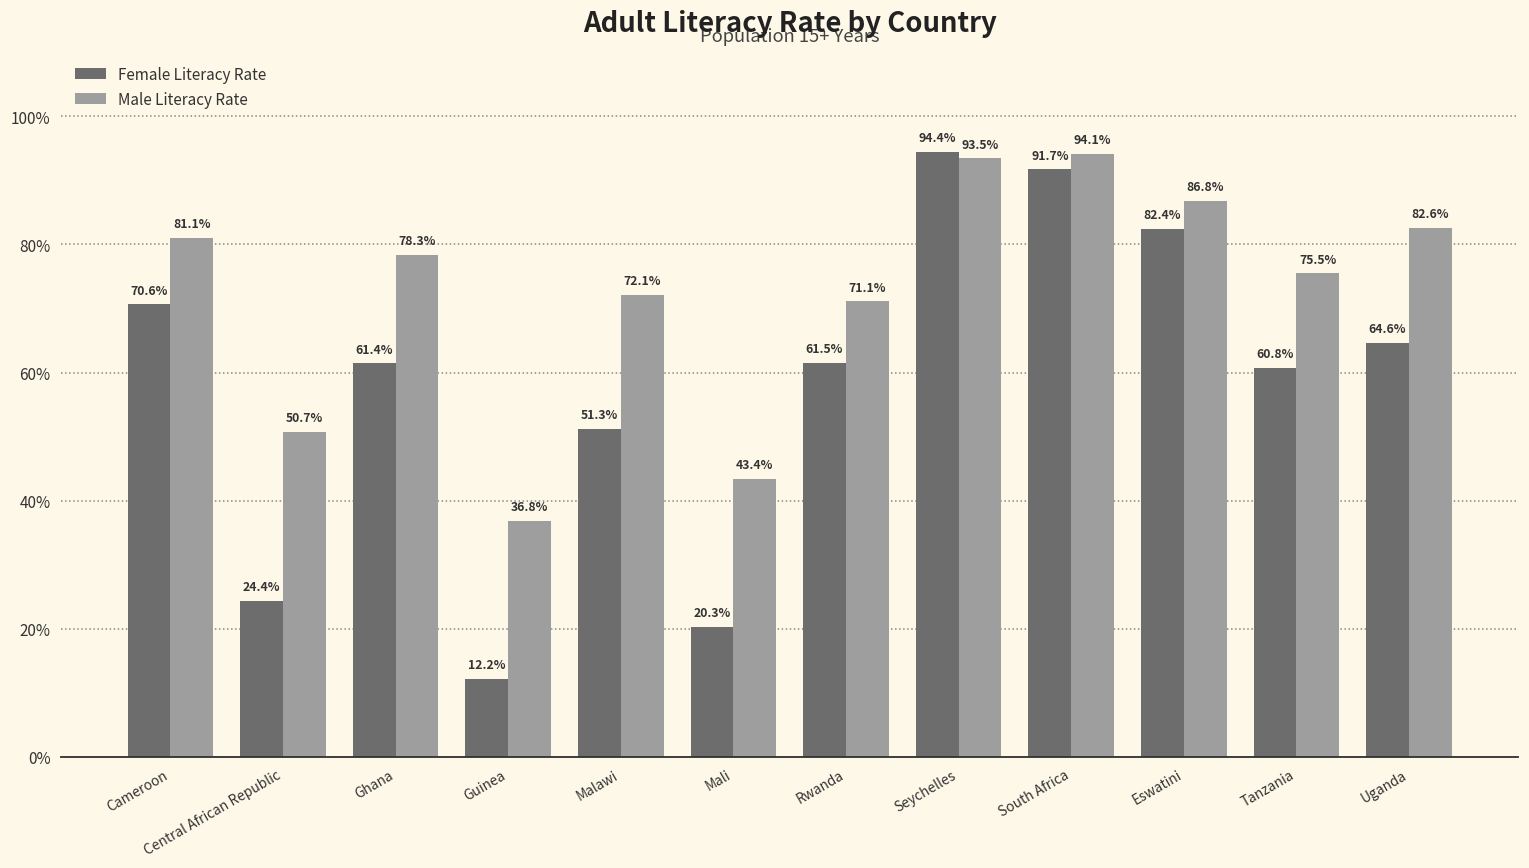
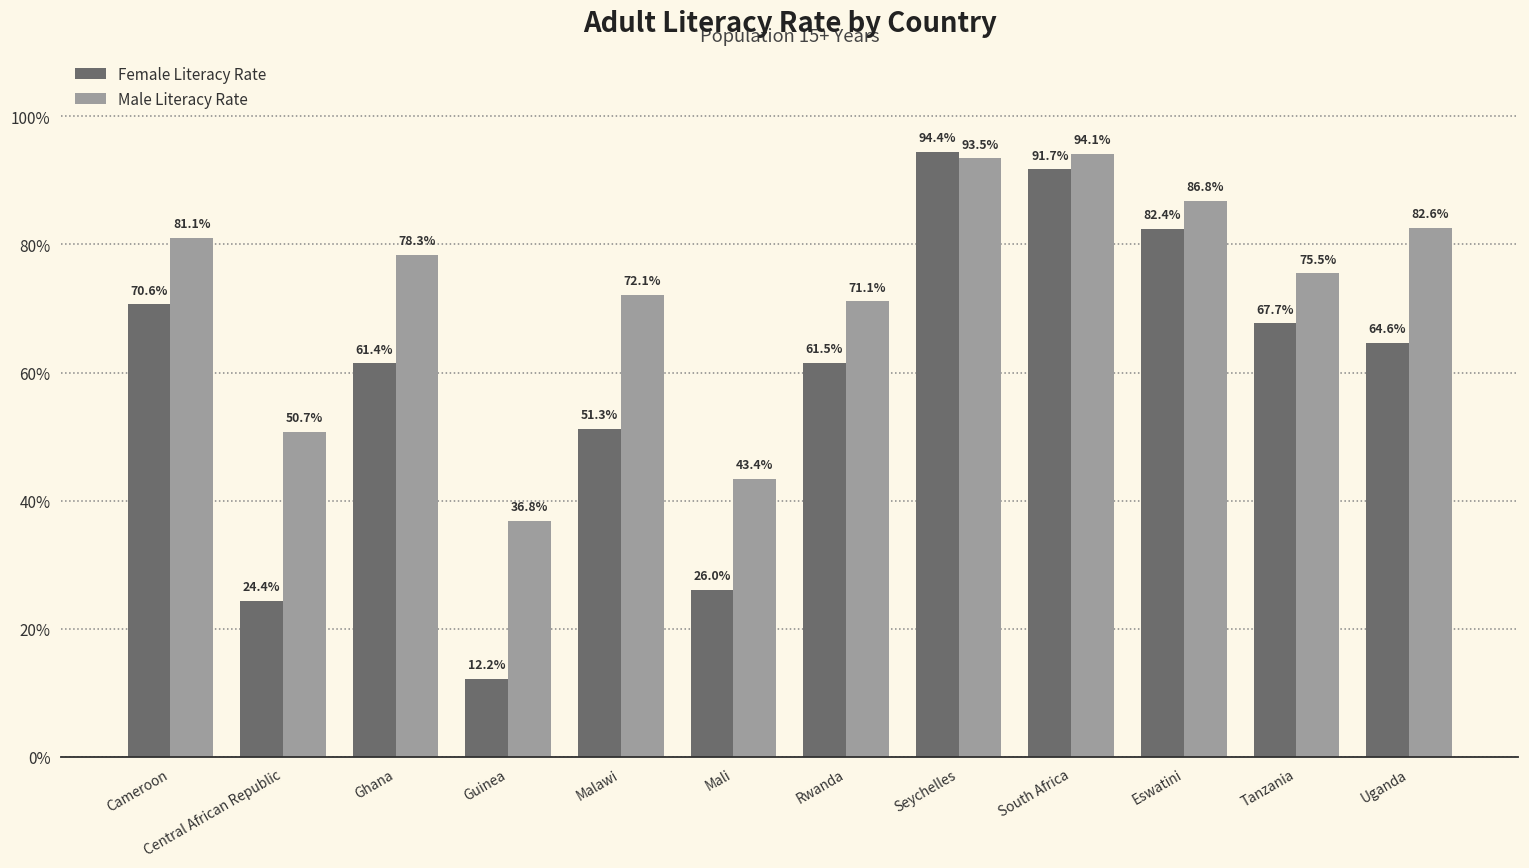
  {
    "Female Literacy Rate": {
      "Cameroon": "70.6%",
      "Central African Republic": "24.4%",
      "Ghana": "61.4%",
      "Guinea": "12.2%",
      "Malawi": "51.3%",
-     "Mali": "20.3%",
+     "Mali": "26.0%",
      "Rwanda": "61.5%",
      "Seychelles": "94.4%",
      "South Africa": "91.7%",
      "Eswatini": "82.4%",
-     "Tanzania": "60.8%",
+     "Tanzania": "67.7%",
      "Uganda": "64.6%"
    },
    "Male Literacy Rate": {
      "Cameroon": "81.1%",
      "Central African Republic": "50.7%",
      "Ghana": "78.3%",
      "Guinea": "36.8%",
      "Malawi": "72.1%",
      "Mali": "43.4%",
      "Rwanda": "71.1%",
      "Seychelles": "93.5%",
      "South Africa": "94.1%",
      "Eswatini": "86.8%",
      "Tanzania": "75.5%",
      "Uganda": "82.6%"
    }
  }
